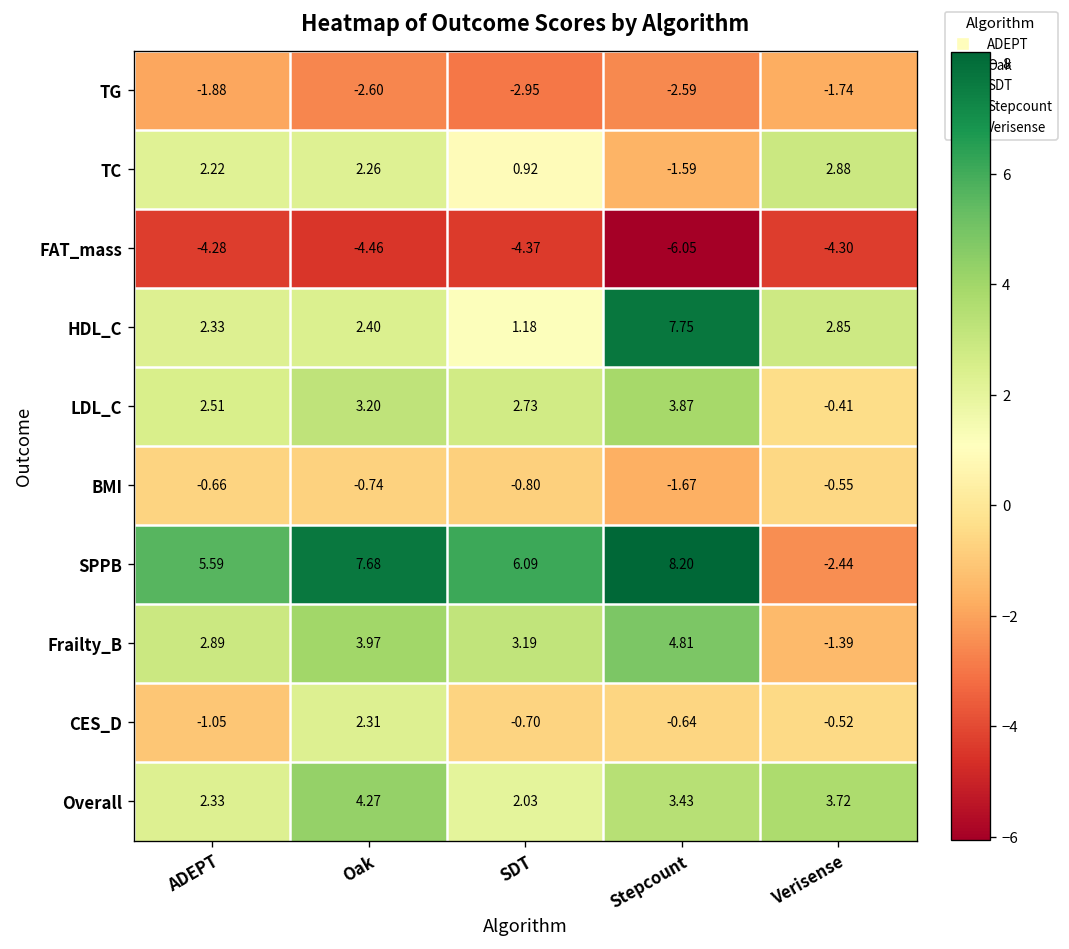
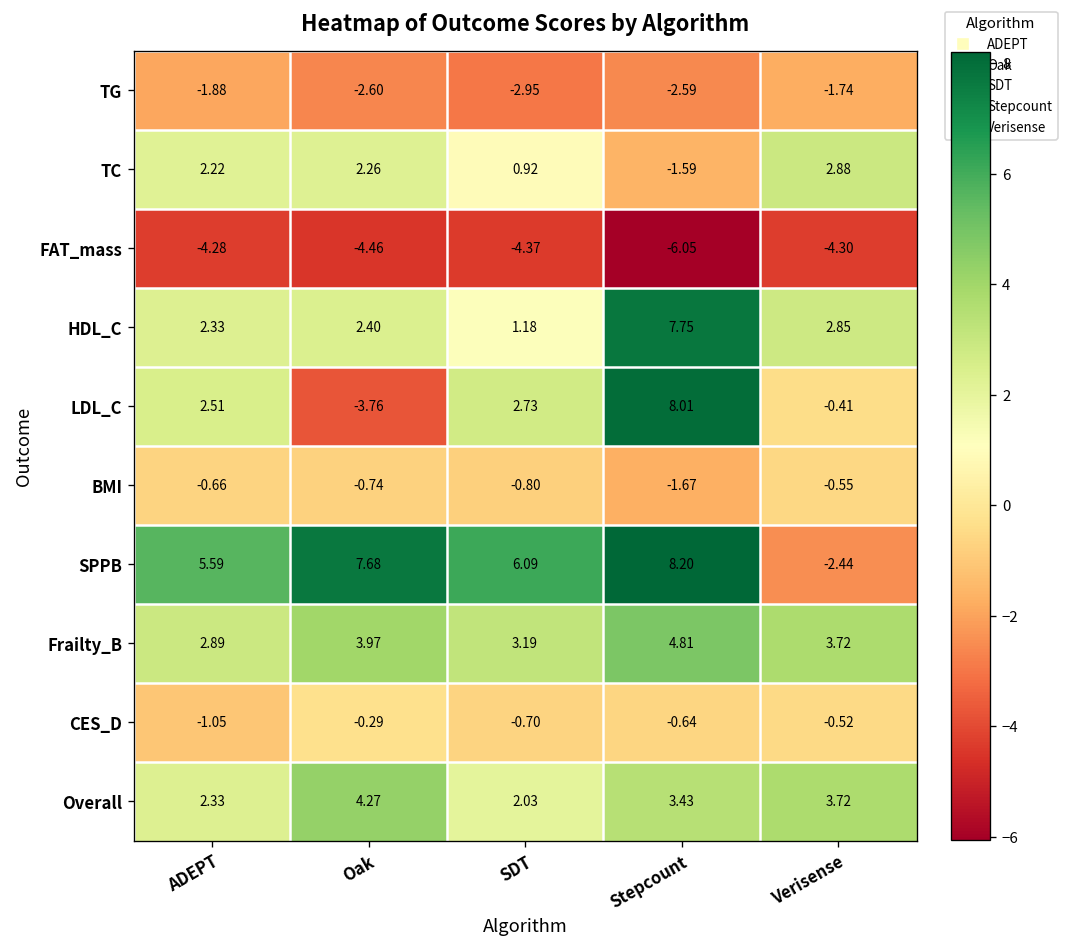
  {
    "TG": {
      "ADEPT": -1.88,
      "Oak": -2.60,
      "SDT": -2.95,
      "Stepcount": -2.59,
      "Verisense": -1.74
    },
    "TC": {
      "ADEPT": 2.22,
      "Oak": 2.26,
      "SDT": 0.92,
      "Stepcount": -1.59,
      "Verisense": 2.88
    },
    "FAT_mass": {
      "ADEPT": -4.28,
      "Oak": -4.46,
      "SDT": -4.37,
      "Stepcount": -6.05,
      "Verisense": -4.30
    },
    "HDL_C": {
      "ADEPT": 2.33,
      "Oak": 2.40,
      "SDT": 1.18,
      "Stepcount": 7.75,
      "Verisense": 2.85
    },
    "LDL_C": {
      "ADEPT": 2.51,
-     "Oak": 3.20,
+     "Oak": -3.76,
      "SDT": 2.73,
-     "Stepcount": 3.87,
+     "Stepcount": 8.01,
      "Verisense": -0.41
    },
    "BMI": {
      "ADEPT": -0.66,
      "Oak": -0.74,
      "SDT": -0.80,
      "Stepcount": -1.67,
      "Verisense": -0.55
    },
    "SPPB": {
      "ADEPT": 5.59,
      "Oak": 7.68,
      "SDT": 6.09,
      "Stepcount": 8.20,
      "Verisense": -2.44
    },
    "Frailty_B": {
      "ADEPT": 2.89,
      "Oak": 3.97,
      "SDT": 3.19,
      "Stepcount": 4.81,
-     "Verisense": -1.39
+     "Verisense": 3.72
    },
    "CES_D": {
      "ADEPT": -1.05,
-     "Oak": 2.31,
+     "Oak": -0.29,
      "SDT": -0.70,
      "Stepcount": -0.64,
      "Verisense": -0.52
    },
    "Overall": {
      "ADEPT": 2.33,
      "Oak": 4.27,
      "SDT": 2.03,
      "Stepcount": 3.43,
      "Verisense": 3.72
    }
  }
